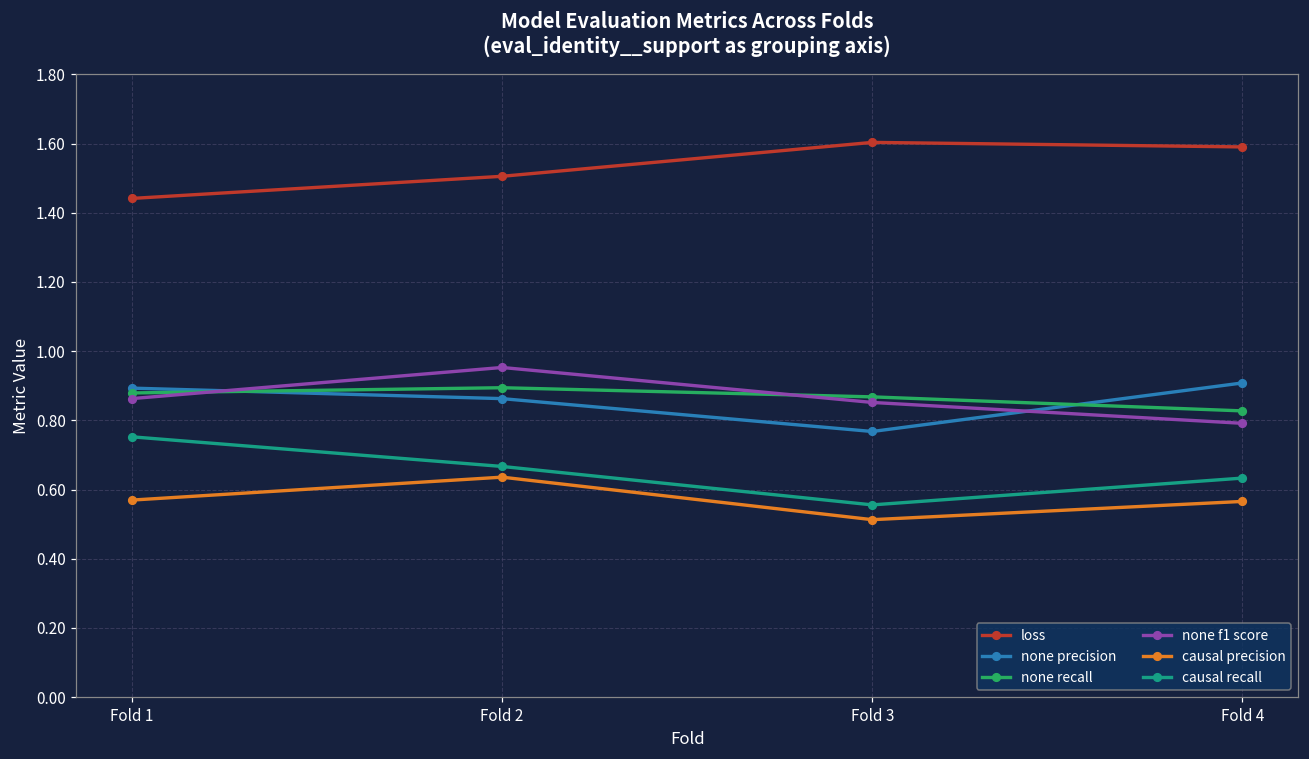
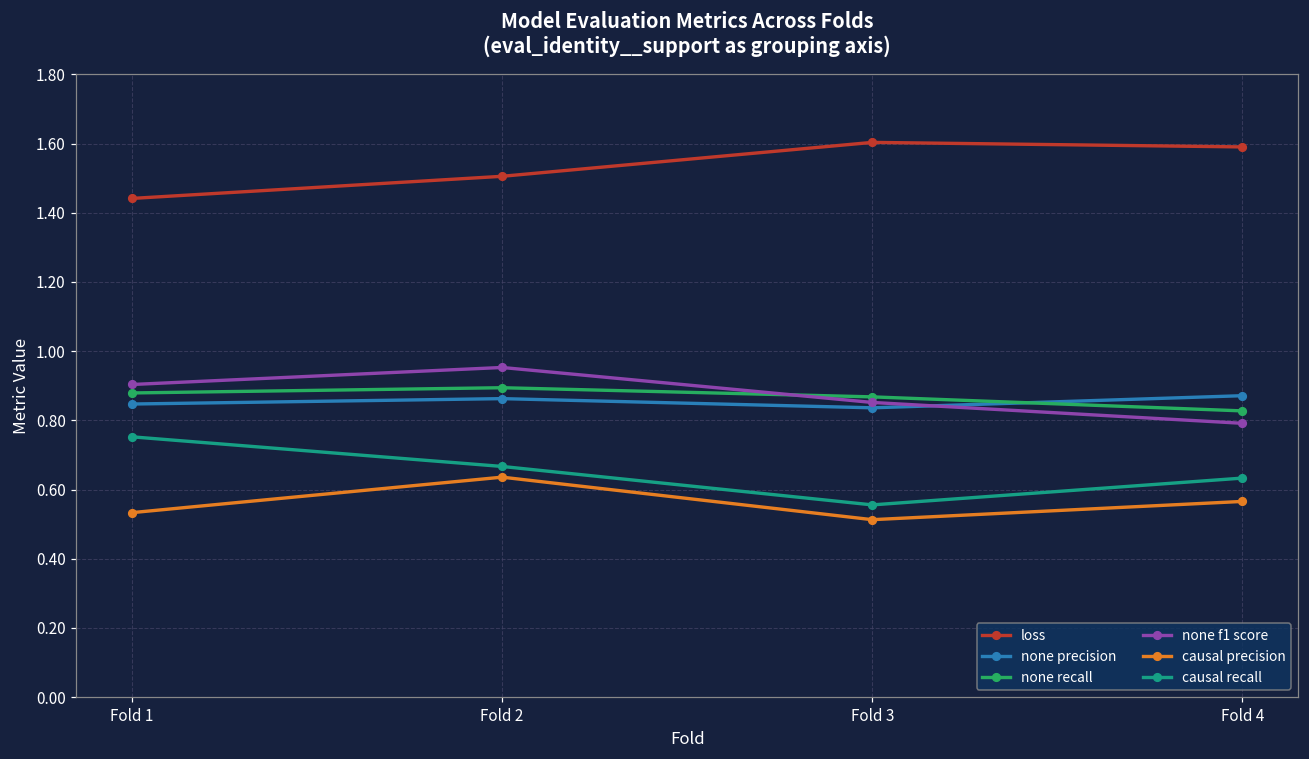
  {
    "loss": {
      "Fold 1": 1.44,
      "Fold 2": 1.51,
      "Fold 3": 1.60,
      "Fold 4": 1.59
    },
    "none precision": {
-     "Fold 1": 0.89,
+     "Fold 1": 0.85,
      "Fold 2": 0.86,
-     "Fold 3": 0.77,
-     "Fold 4": 0.91
+     "Fold 3": 0.84,
+     "Fold 4": 0.87
    },
    "none f1 score": {
-     "Fold 1": 0.86,
+     "Fold 1": 0.90,
      "Fold 2": 0.95,
      "Fold 3": 0.85,
      "Fold 4": 0.79
    },
    "causal precision": {
-     "Fold 1": 0.57,
+     "Fold 1": 0.53,
      "Fold 2": 0.64,
      "Fold 3": 0.51,
      "Fold 4": 0.57
    }
  }
